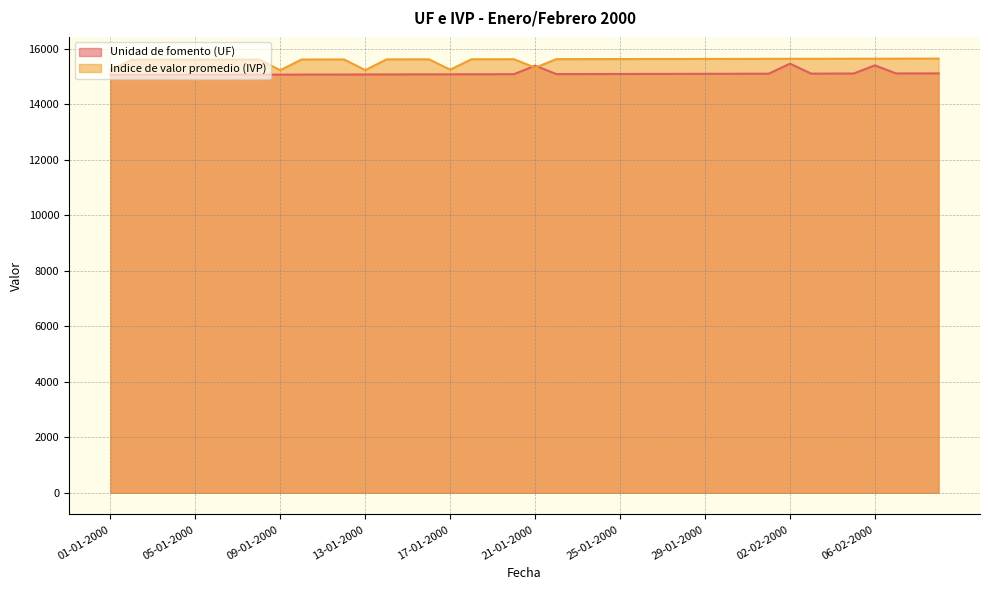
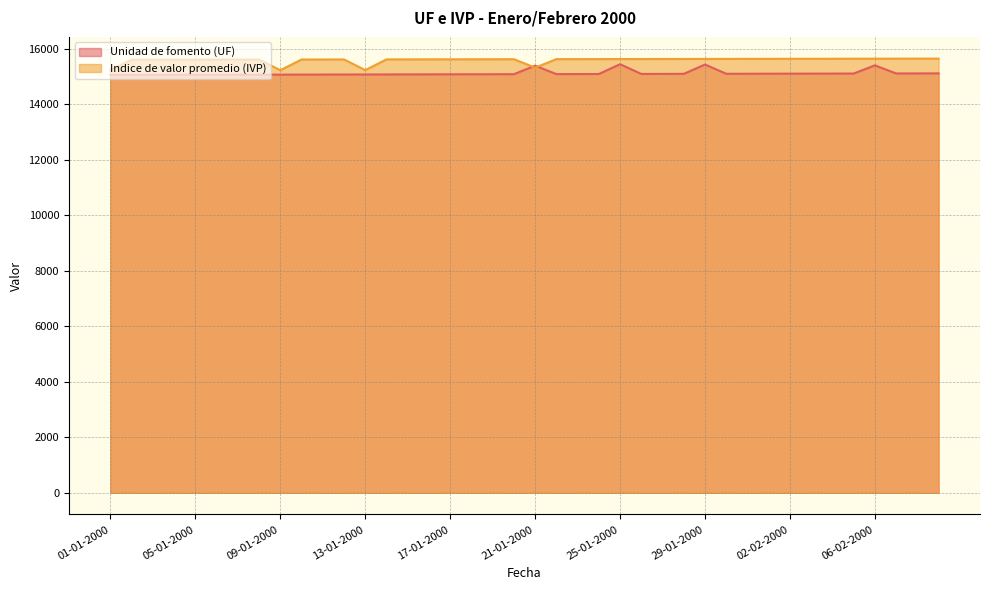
  {
    "Unidad de fomento (UF)": {
      "09-01-2000": 15100,
      "13-01-2000": 15100,
      "17-01-2000": 15100,
-     "25-01-2000": 15100,
-     "29-01-2000": 15100,
-     "02-02-2000": 15500,
+     "25-01-2000": 15500,
+     "29-01-2000": 15400,
+     "02-02-2000": 15100,
      "06-02-2000": 15400
    },
    "Indice de valor promedio (IVP)": {
      "09-01-2000": 15200,
      "13-01-2000": 15200,
-     "17-01-2000": 15300,
+     "17-01-2000": 15600,
      "25-01-2000": 15600,
      "29-01-2000": 15600,
      "02-02-2000": 15600,
      "06-02-2000": 15700
    }
  }
